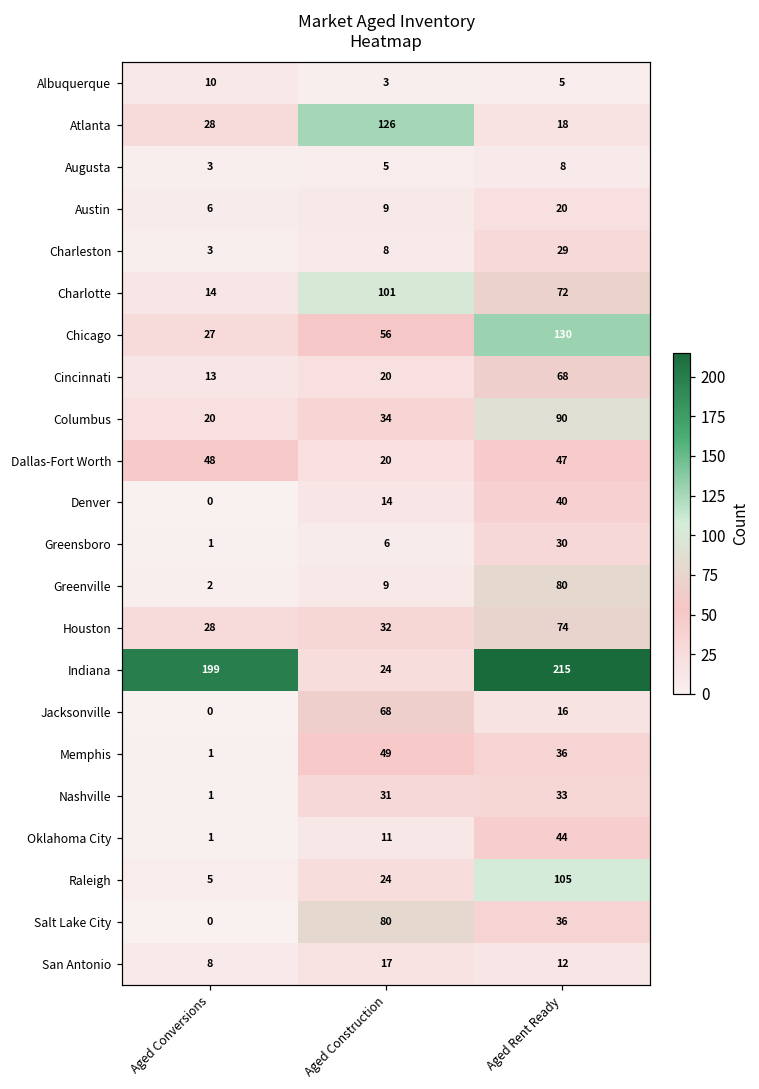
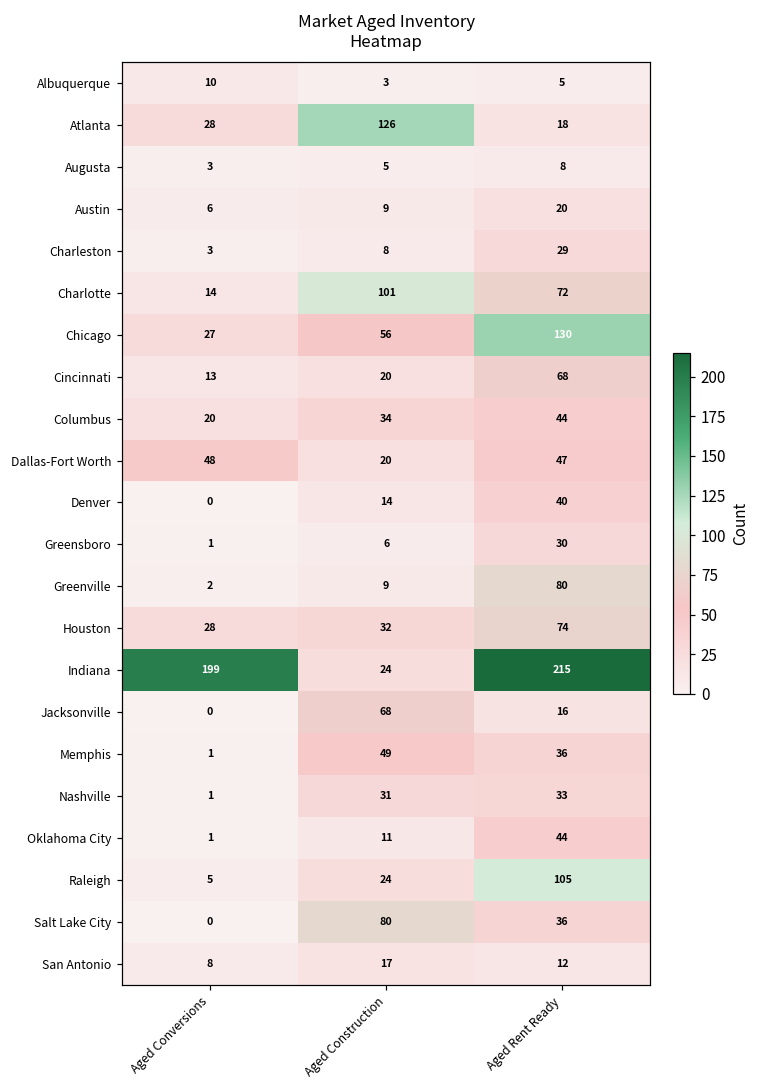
  {
    "Albuquerque": {
      "Aged Conversions": 10,
      "Aged Construction": 3,
      "Aged Rent Ready": 5
    },
    "Atlanta": {
      "Aged Conversions": 28,
      "Aged Construction": 126,
      "Aged Rent Ready": 18
    },
    "Augusta": {
      "Aged Conversions": 3,
      "Aged Construction": 5,
      "Aged Rent Ready": 8
    },
    "Austin": {
      "Aged Conversions": 6,
      "Aged Construction": 9,
      "Aged Rent Ready": 20
    },
    "Charleston": {
      "Aged Conversions": 3,
      "Aged Construction": 8,
      "Aged Rent Ready": 29
    },
    "Charlotte": {
      "Aged Conversions": 14,
      "Aged Construction": 101,
      "Aged Rent Ready": 72
    },
    "Chicago": {
      "Aged Conversions": 27,
      "Aged Construction": 56,
      "Aged Rent Ready": 130
    },
    "Cincinnati": {
      "Aged Conversions": 13,
      "Aged Construction": 20,
      "Aged Rent Ready": 68
    },
    "Columbus": {
      "Aged Conversions": 20,
      "Aged Construction": 34,
-     "Aged Rent Ready": 90
+     "Aged Rent Ready": 44
    },
    "Dallas-Fort Worth": {
      "Aged Conversions": 48,
      "Aged Construction": 20,
      "Aged Rent Ready": 47
    },
    "Denver": {
      "Aged Conversions": 0,
      "Aged Construction": 14,
      "Aged Rent Ready": 40
    },
    "Greensboro": {
      "Aged Conversions": 1,
      "Aged Construction": 6,
      "Aged Rent Ready": 30
    },
    "Greenville": {
      "Aged Conversions": 2,
      "Aged Construction": 9,
      "Aged Rent Ready": 80
    },
    "Houston": {
      "Aged Conversions": 28,
      "Aged Construction": 32,
      "Aged Rent Ready": 74
    },
    "Indiana": {
      "Aged Conversions": 199,
      "Aged Construction": 24,
      "Aged Rent Ready": 215
    },
    "Jacksonville": {
      "Aged Conversions": 0,
      "Aged Construction": 68,
      "Aged Rent Ready": 16
    },
    "Memphis": {
      "Aged Conversions": 1,
      "Aged Construction": 49,
      "Aged Rent Ready": 36
    },
    "Nashville": {
      "Aged Conversions": 1,
      "Aged Construction": 31,
      "Aged Rent Ready": 33
    },
    "Oklahoma City": {
      "Aged Conversions": 1,
      "Aged Construction": 11,
      "Aged Rent Ready": 44
    },
    "Raleigh": {
      "Aged Conversions": 5,
      "Aged Construction": 24,
      "Aged Rent Ready": 105
    },
    "Salt Lake City": {
      "Aged Conversions": 0,
      "Aged Construction": 80,
      "Aged Rent Ready": 36
    },
    "San Antonio": {
      "Aged Conversions": 8,
      "Aged Construction": 17,
      "Aged Rent Ready": 12
    }
  }
